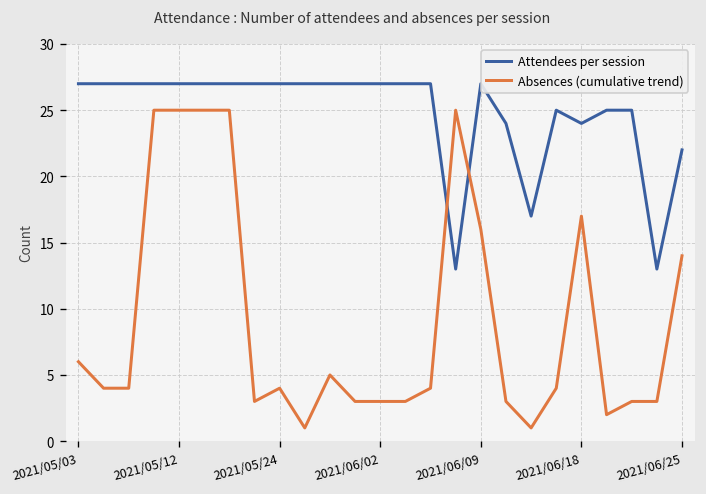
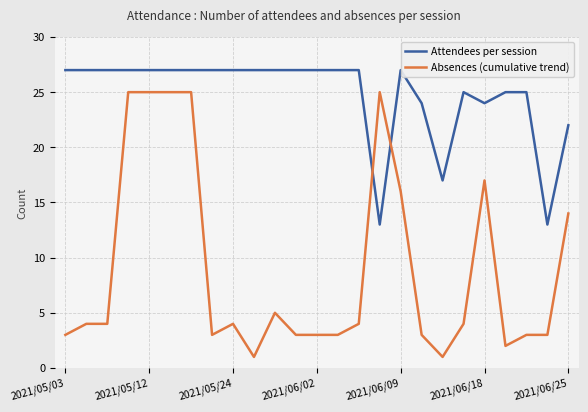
  {
    "Attendees per session": {
      "2021/05/03": 27,
      "2021/05/12": 27,
      "2021/05/24": 27,
      "2021/06/02": 27,
      "2021/06/18": 24,
      "2021/06/25": 22
    },
    "Absences (cumulative trend)": {
-     "2021/05/03": 6,
+     "2021/05/03": 3,
      "2021/05/12": 25,
      "2021/05/24": 4,
      "2021/06/02": 3,
      "2021/06/09": 16,
      "2021/06/18": 17,
      "2021/06/25": 14
    }
  }
